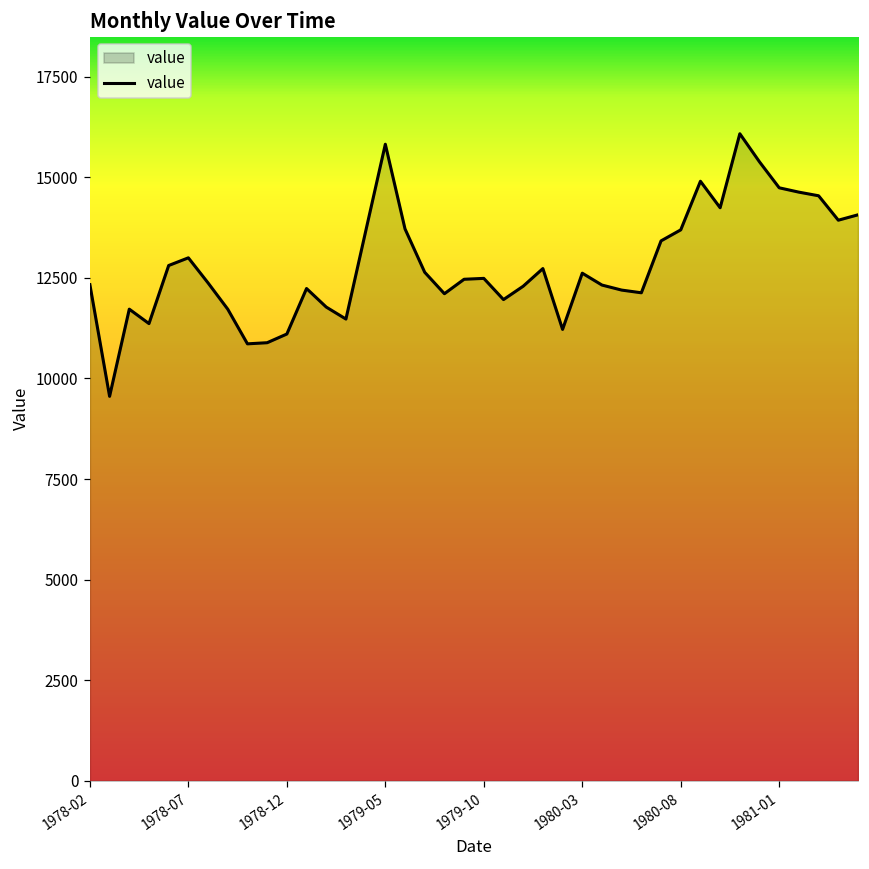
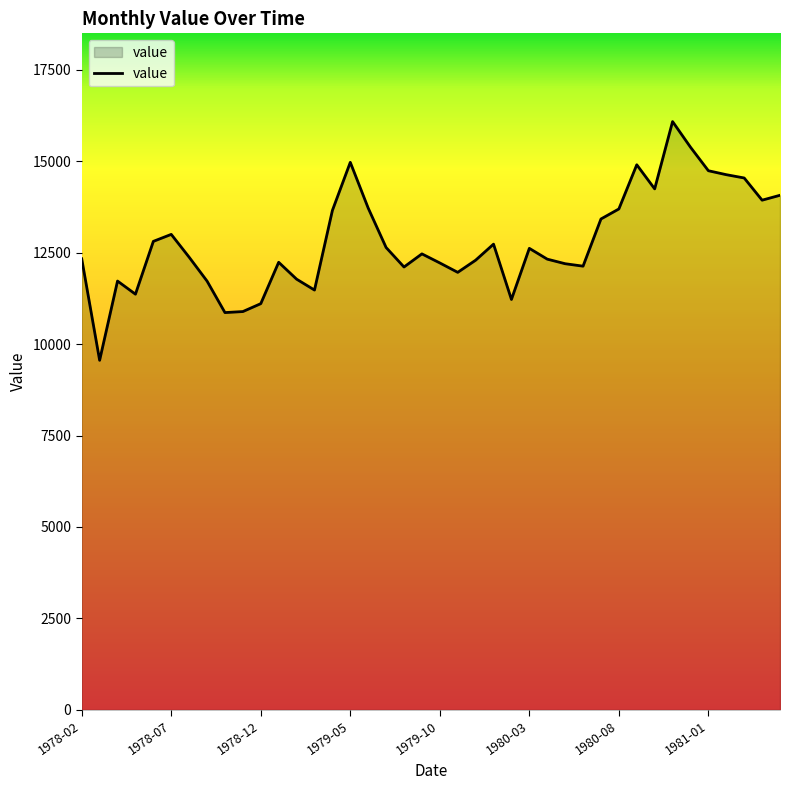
  {
    "1978-02": 12300,
    "1978-07": 13000,
    "1978-12": 11100,
-   "1979-05": 15800,
-   "1979-10": 12500,
+   "1979-05": 15000,
+   "1979-10": 12200,
    "1980-03": 12600,
    "1980-08": 13700,
    "1981-01": 14700
  }
